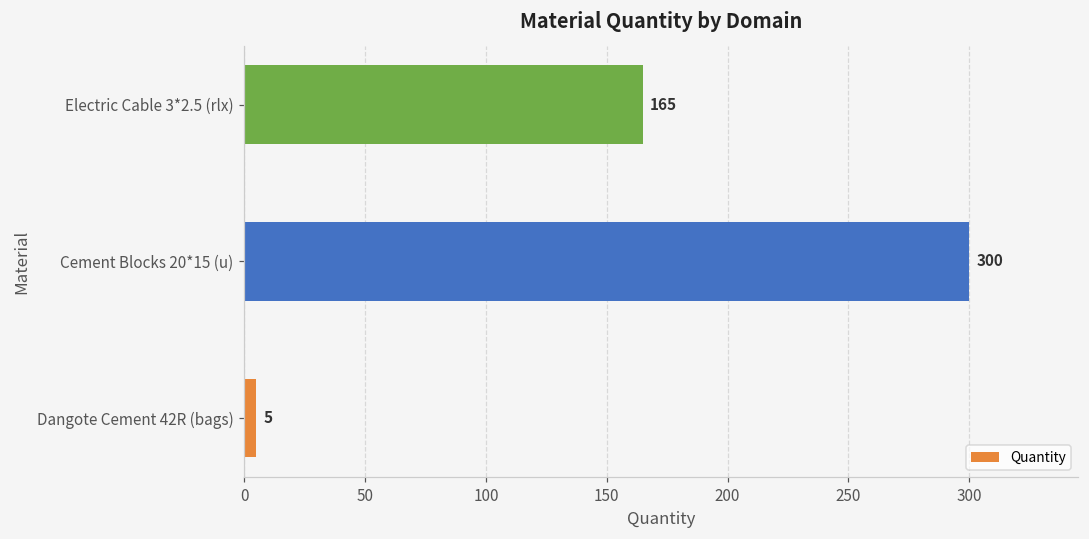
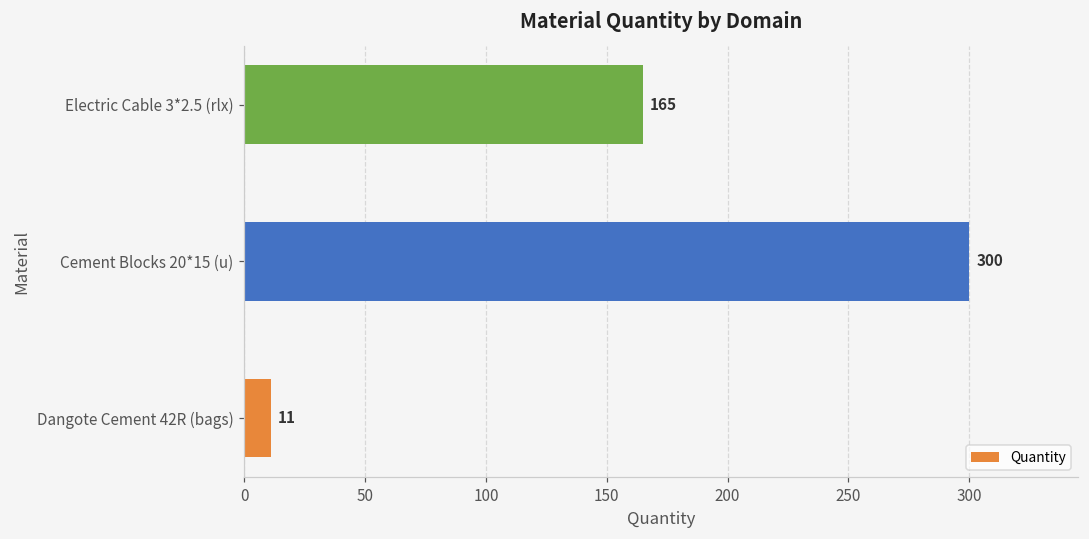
  {
    "Electric Cable 3*2.5 (rlx)": 165,
    "Cement Blocks 20*15 (u)": 300,
-   "Dangote Cement 42R (bags)": 5
+   "Dangote Cement 42R (bags)": 11
  }
